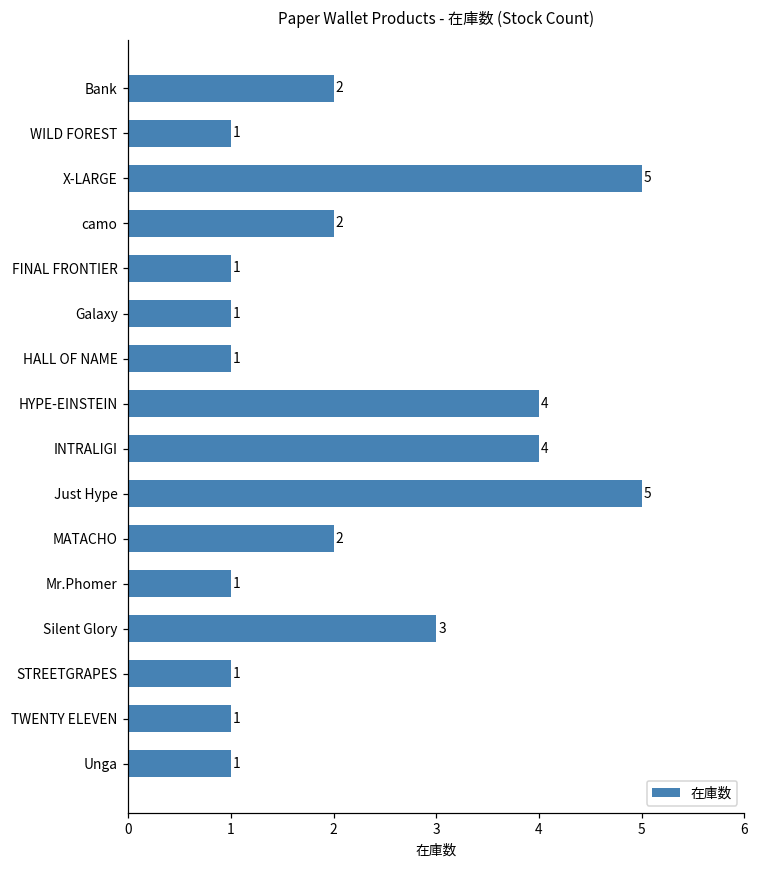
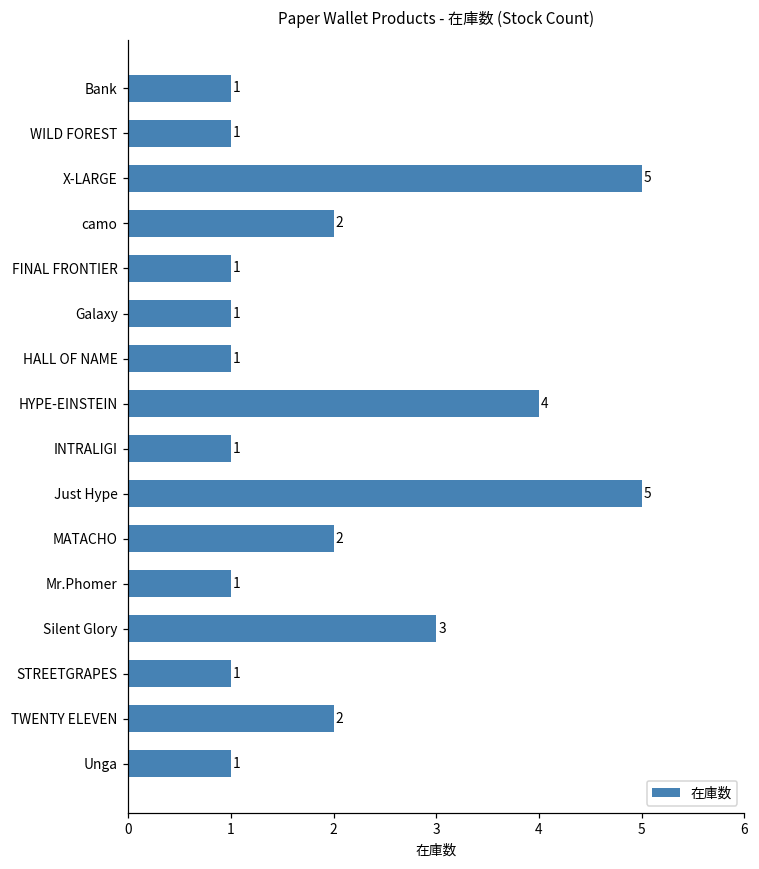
  {
-   "Bank": 2,
+   "Bank": 1,
    "WILD FOREST": 1,
    "X-LARGE": 5,
    "camo": 2,
    "FINAL FRONTIER": 1,
    "Galaxy": 1,
    "HALL OF NAME": 1,
    "HYPE-EINSTEIN": 4,
-   "INTRALIGI": 4,
+   "INTRALIGI": 1,
    "Just Hype": 5,
    "MATACHO": 2,
    "Mr.Phomer": 1,
    "Silent Glory": 3,
    "STREETGRAPES": 1,
-   "TWENTY ELEVEN": 1,
+   "TWENTY ELEVEN": 2,
    "Unga": 1
  }
